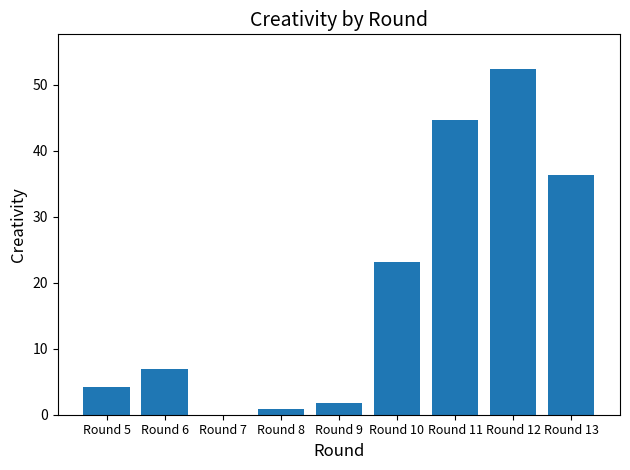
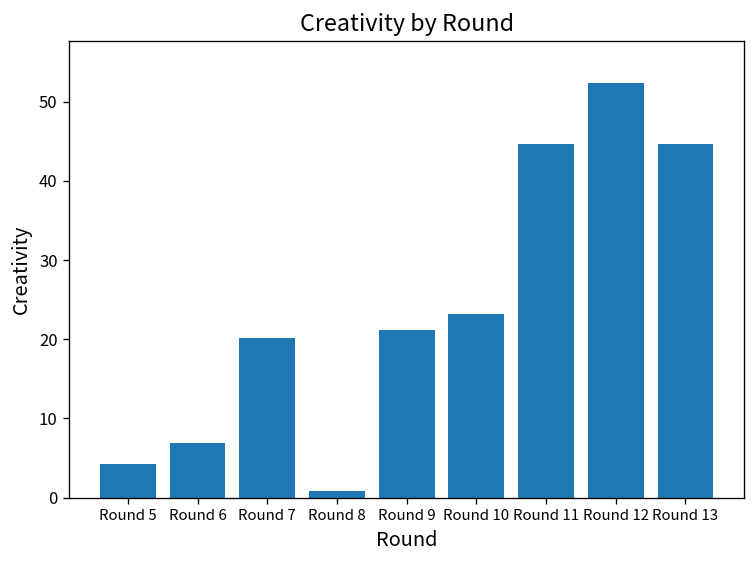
  {
    "Round 5": 4,
    "Round 6": 7,
-   "Round 7": 0,
+   "Round 7": 20,
    "Round 8": 1,
-   "Round 9": 2,
+   "Round 9": 21,
    "Round 10": 23,
    "Round 11": 45,
    "Round 12": 52,
-   "Round 13": 36
+   "Round 13": 45
  }
